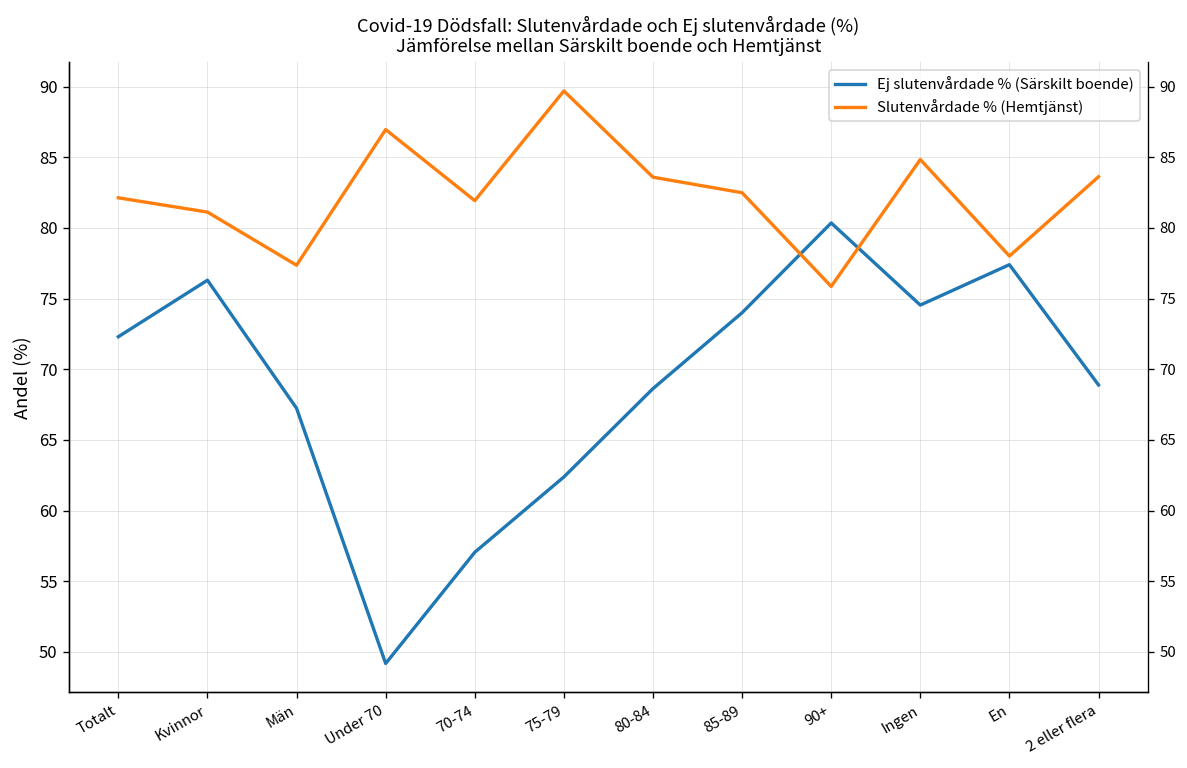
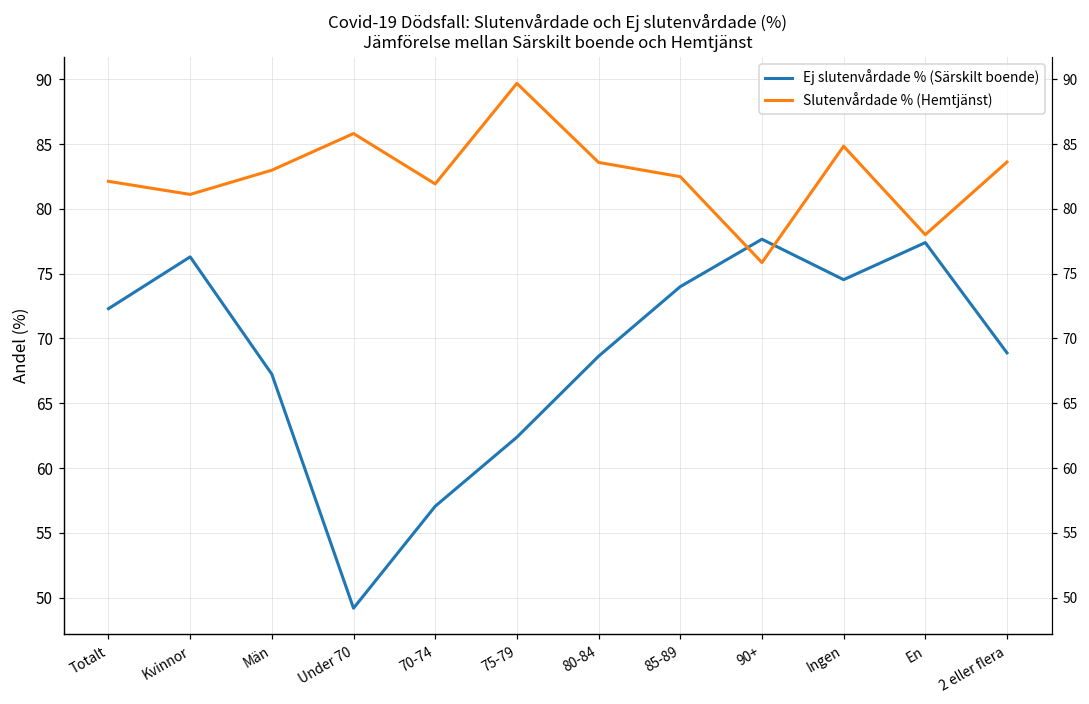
  {
    "Ej slutenvårdade % (Särskilt boende)": {
      "Totalt": 72.3,
      "Kvinnor": 76.3,
      "Män": 67.2,
      "Under 70": 49.2,
      "70-74": 57.1,
      "75-79": 62.4,
      "80-84": 68.6,
      "85-89": 74.0,
-     "90+": 80.4,
+     "90+": 77.7,
      "Ingen": 74.5,
      "En": 77.4,
      "2 eller flera": 68.9
    },
    "Slutenvårdade % (Hemtjänst)": {
      "Totalt": 82.1,
      "Kvinnor": 81.1,
-     "Män": 77.4,
-     "Under 70": 87.0,
+     "Män": 83.0,
+     "Under 70": 85.8,
      "70-74": 81.9,
      "75-79": 89.7,
      "80-84": 83.6,
      "85-89": 82.5,
      "90+": 75.9,
      "Ingen": 84.8,
      "En": 78.0,
      "2 eller flera": 83.6
    }
  }
